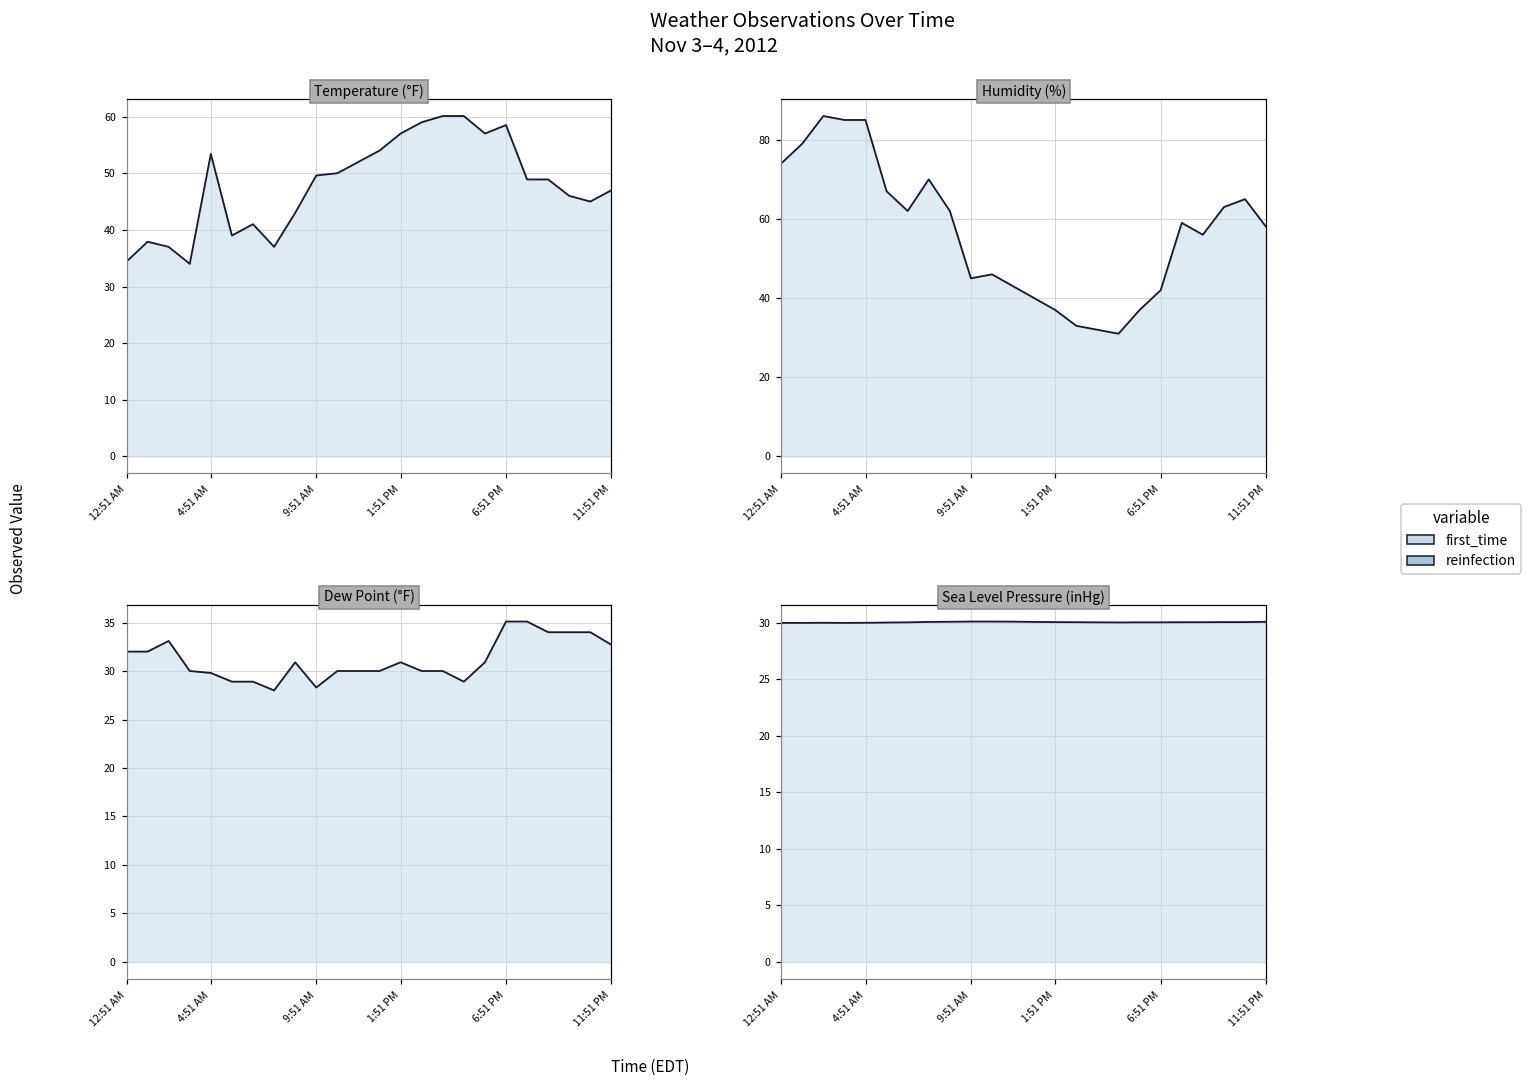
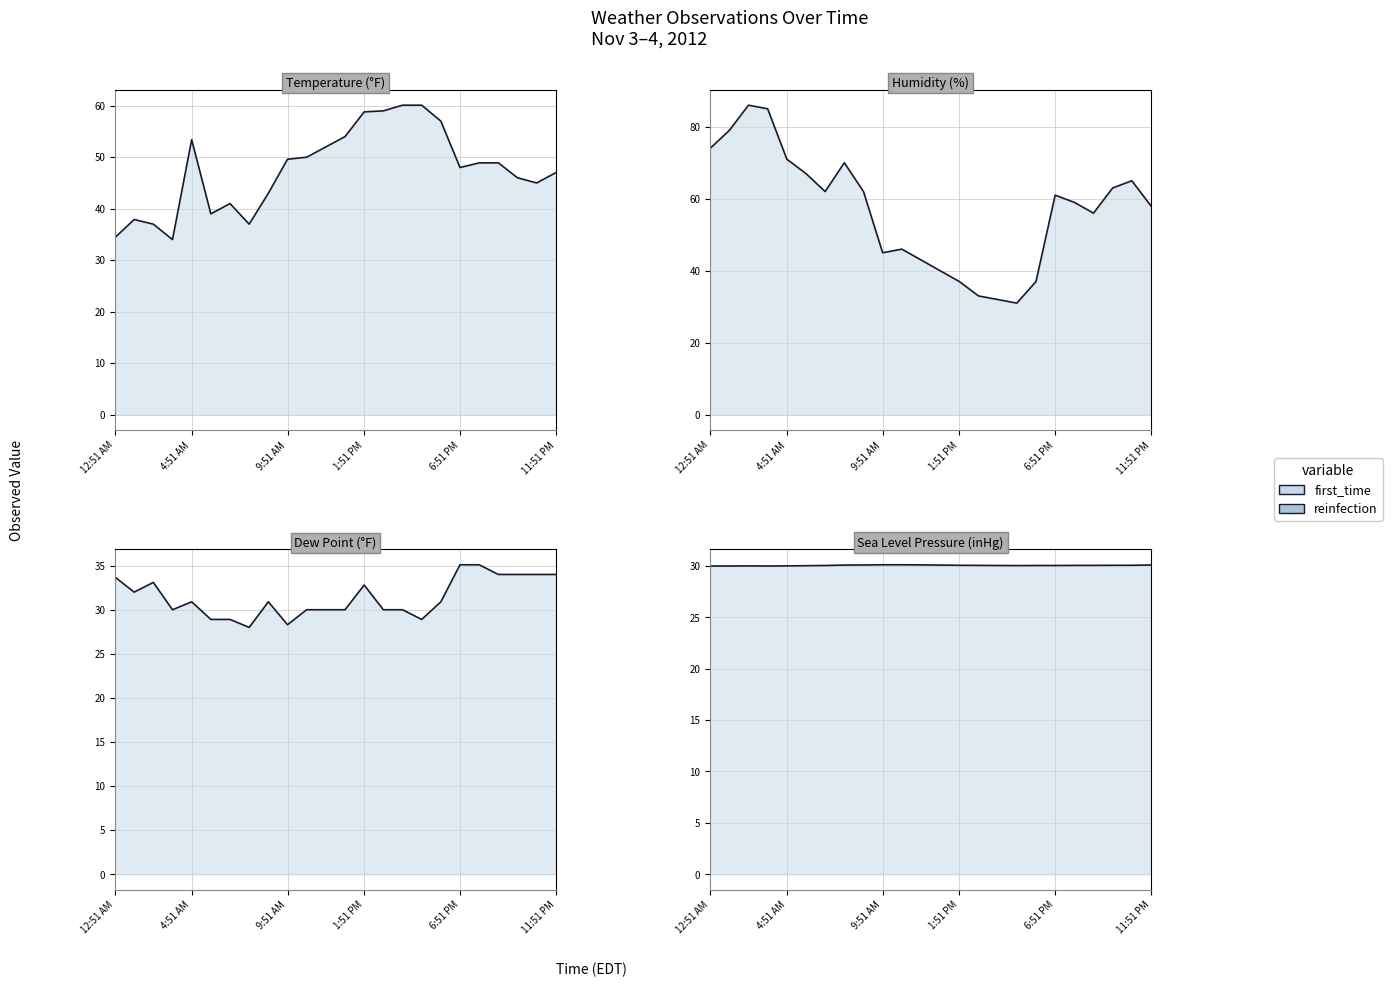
  {
    "Temperature (°F)": {
      "12:51 AM": 34,
      "4:51 AM": 53,
      "9:51 AM": 50,
-     "1:51 PM": 57,
-     "6:51 PM": 59,
+     "1:51 PM": 59,
+     "6:51 PM": 48,
      "11:51 PM": 47
    },
    "Humidity (%)": {
      "12:51 AM": 74,
-     "4:51 AM": 85,
+     "4:51 AM": 71,
      "9:51 AM": 45,
      "1:51 PM": 37,
-     "6:51 PM": 42,
+     "6:51 PM": 61,
      "11:51 PM": 58
    },
    "Dew Point (°F)": {
-     "12:51 AM": 32,
-     "4:51 AM": 30,
+     "12:51 AM": 34,
+     "4:51 AM": 31,
      "9:51 AM": 28,
-     "1:51 PM": 31,
+     "1:51 PM": 33,
      "6:51 PM": 35,
-     "11:51 PM": 33
+     "11:51 PM": 34
    },
    "Sea Level Pressure (inHg)": {
      "12:51 AM": 30.0,
      "4:51 AM": 30.0,
      "9:51 AM": 30.1,
      "1:51 PM": 30.1,
      "6:51 PM": 30.0,
      "11:51 PM": 30.1
    }
  }
